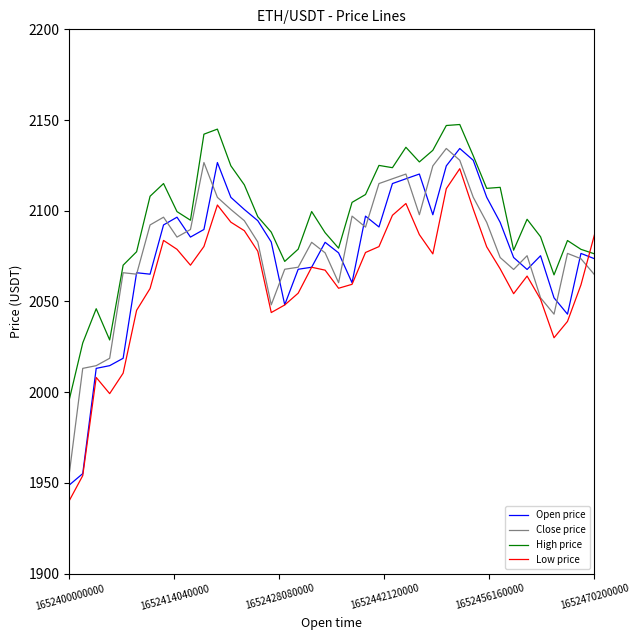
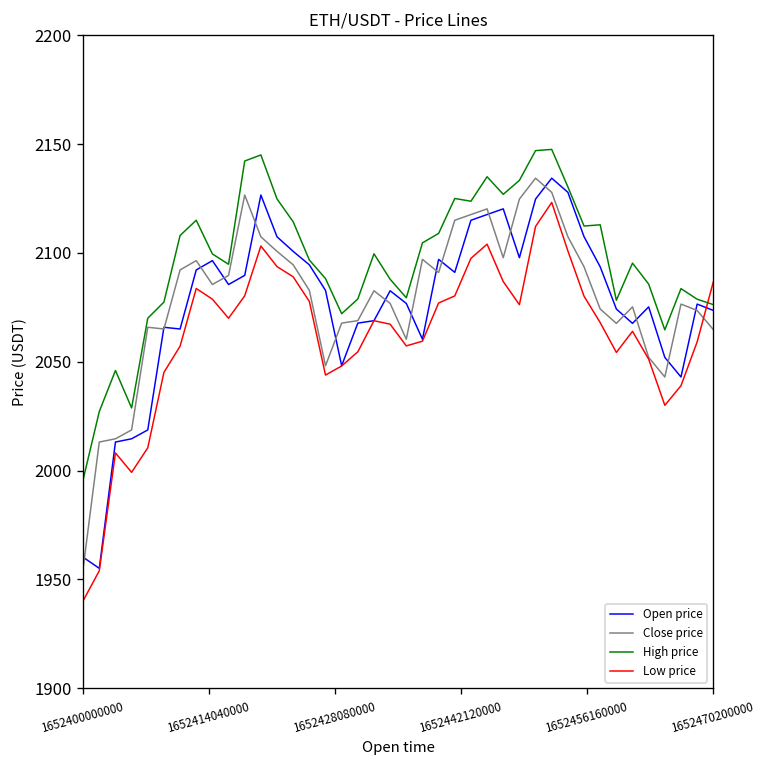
  {
    "Open price": {
-     "1652400000000": 1949,
+     "1652400000000": 1960,
      "1652470200000": 2074
    },
    "Close price": {
      "1652400000000": 1955,
      "1652470200000": 2065
    },
    "High price": {
      "1652400000000": 1996,
      "1652470200000": 2076
    },
    "Low price": {
      "1652400000000": 1940,
      "1652470200000": 2087
    }
  }
